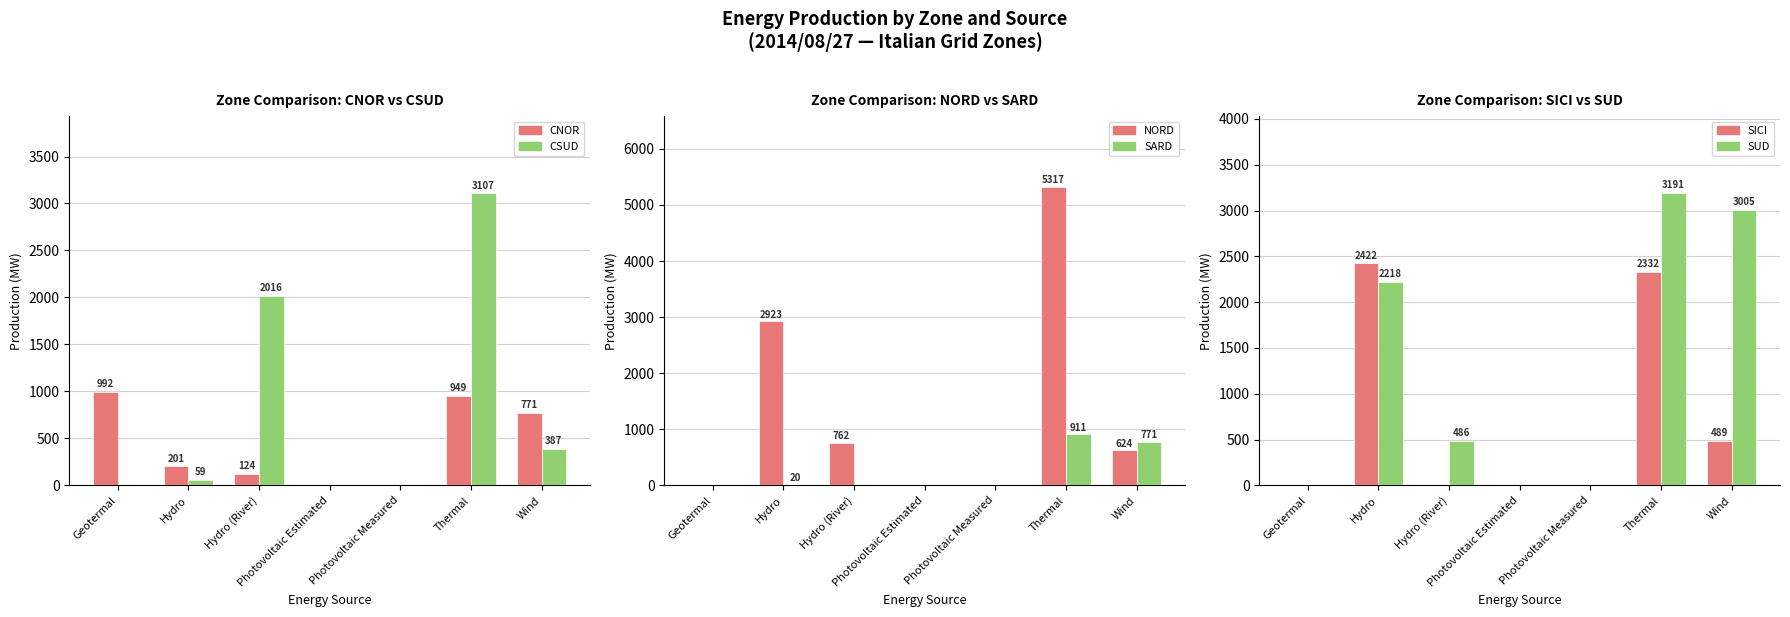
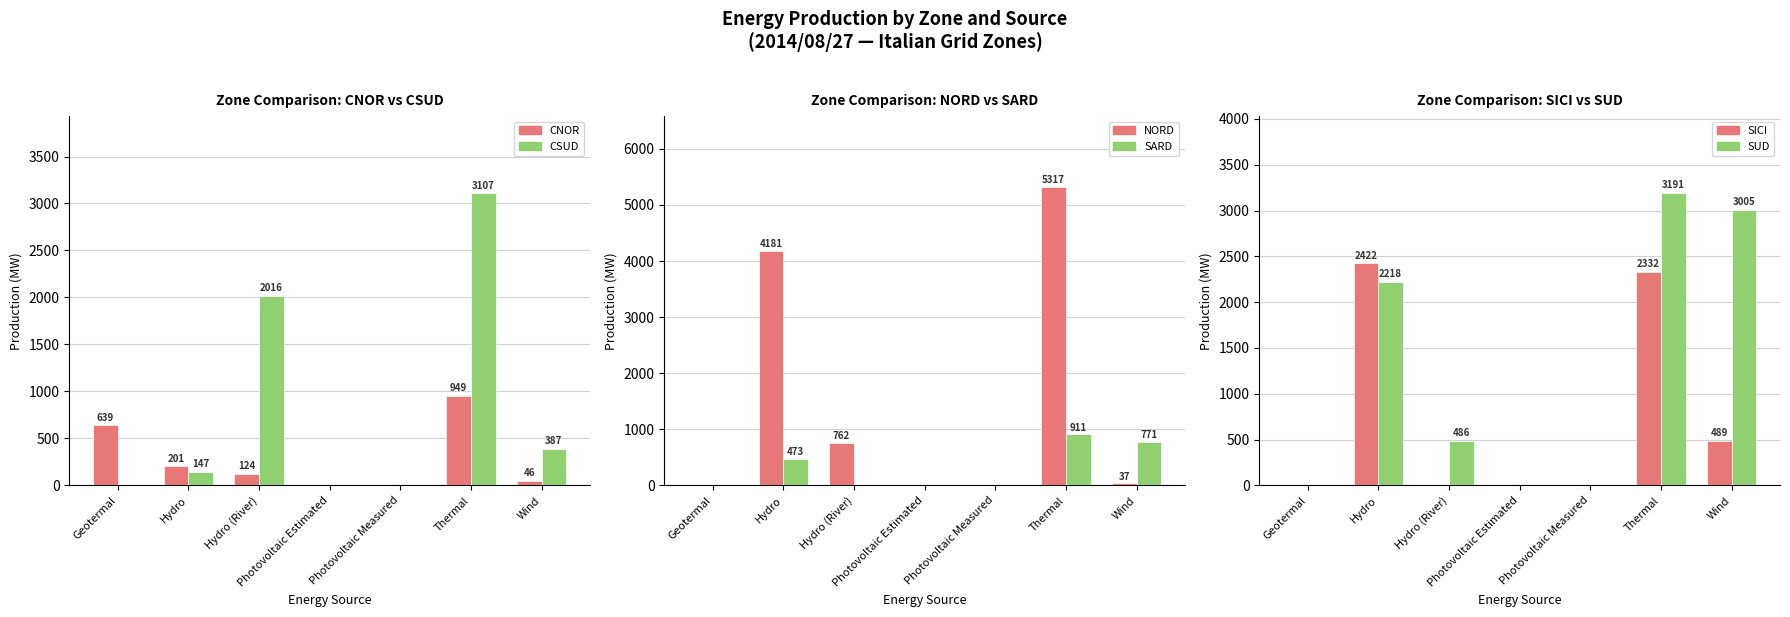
  {
    "Zone Comparison: CNOR vs CSUD": {
      "CNOR": {
-       "Geotermal": 992,
+       "Geotermal": 639,
        "Hydro": 201,
        "Hydro (River)": 124,
        "Thermal": 949,
-       "Wind": 771
+       "Wind": 46
      },
      "CSUD": {
-       "Hydro": 59,
+       "Hydro": 147,
        "Hydro (River)": 2016,
        "Thermal": 3107,
        "Wind": 387
      }
    },
    "Zone Comparison: NORD vs SARD": {
      "NORD": {
-       "Hydro": 2923,
+       "Hydro": 4181,
        "Hydro (River)": 762,
        "Thermal": 5317,
-       "Wind": 624
+       "Wind": 37
      },
      "SARD": {
-       "Hydro": 20,
+       "Hydro": 473,
        "Thermal": 911,
        "Wind": 771
      }
    },
    "Zone Comparison: SICI vs SUD": {
      "SICI": {
        "Hydro": 2422,
        "Thermal": 2332,
        "Wind": 489
      },
      "SUD": {
        "Hydro": 2218,
        "Hydro (River)": 486,
        "Thermal": 3191,
        "Wind": 3005
      }
    }
  }
